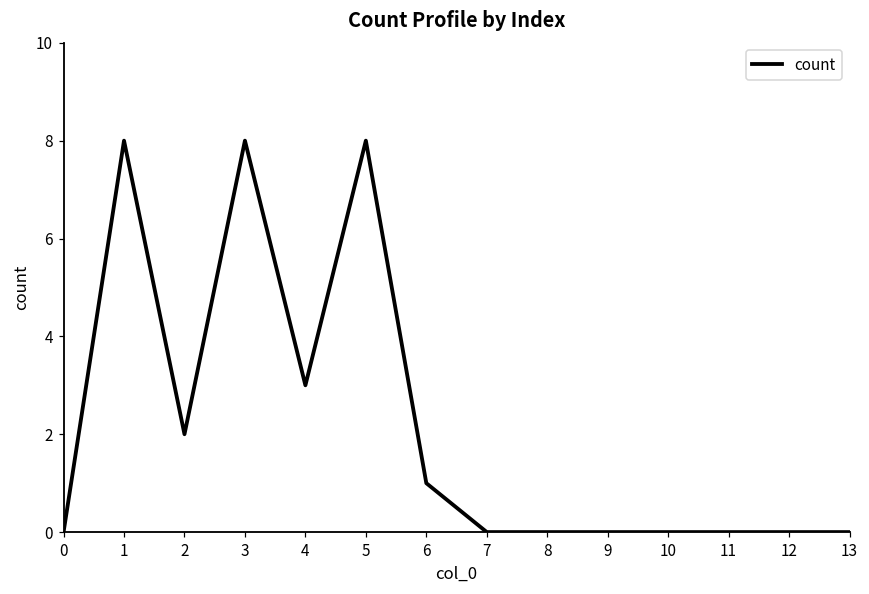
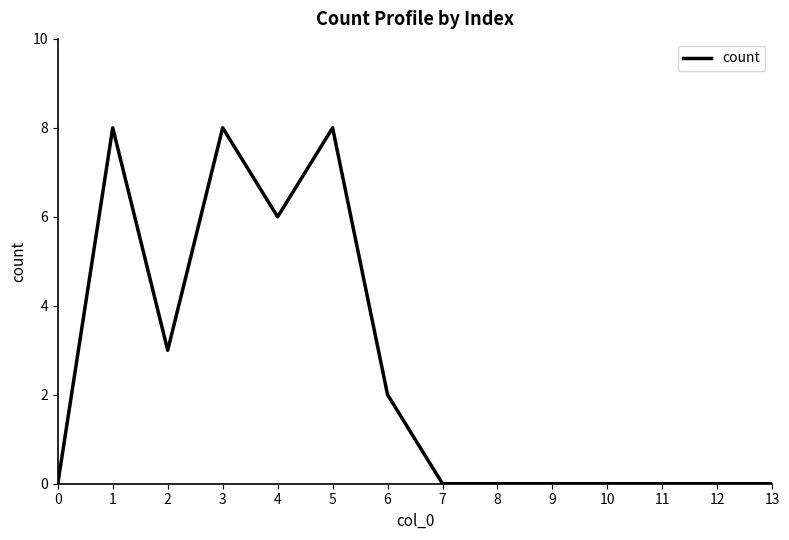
  {
    "0": 0,
    "1": 8,
-   "2": 2,
+   "2": 3,
    "3": 8,
-   "4": 3,
+   "4": 6,
    "5": 8,
-   "6": 1,
+   "6": 2,
    "7": 0,
    "8": 0,
    "9": 0,
    "10": 0,
    "11": 0,
    "12": 0,
    "13": 0
  }
